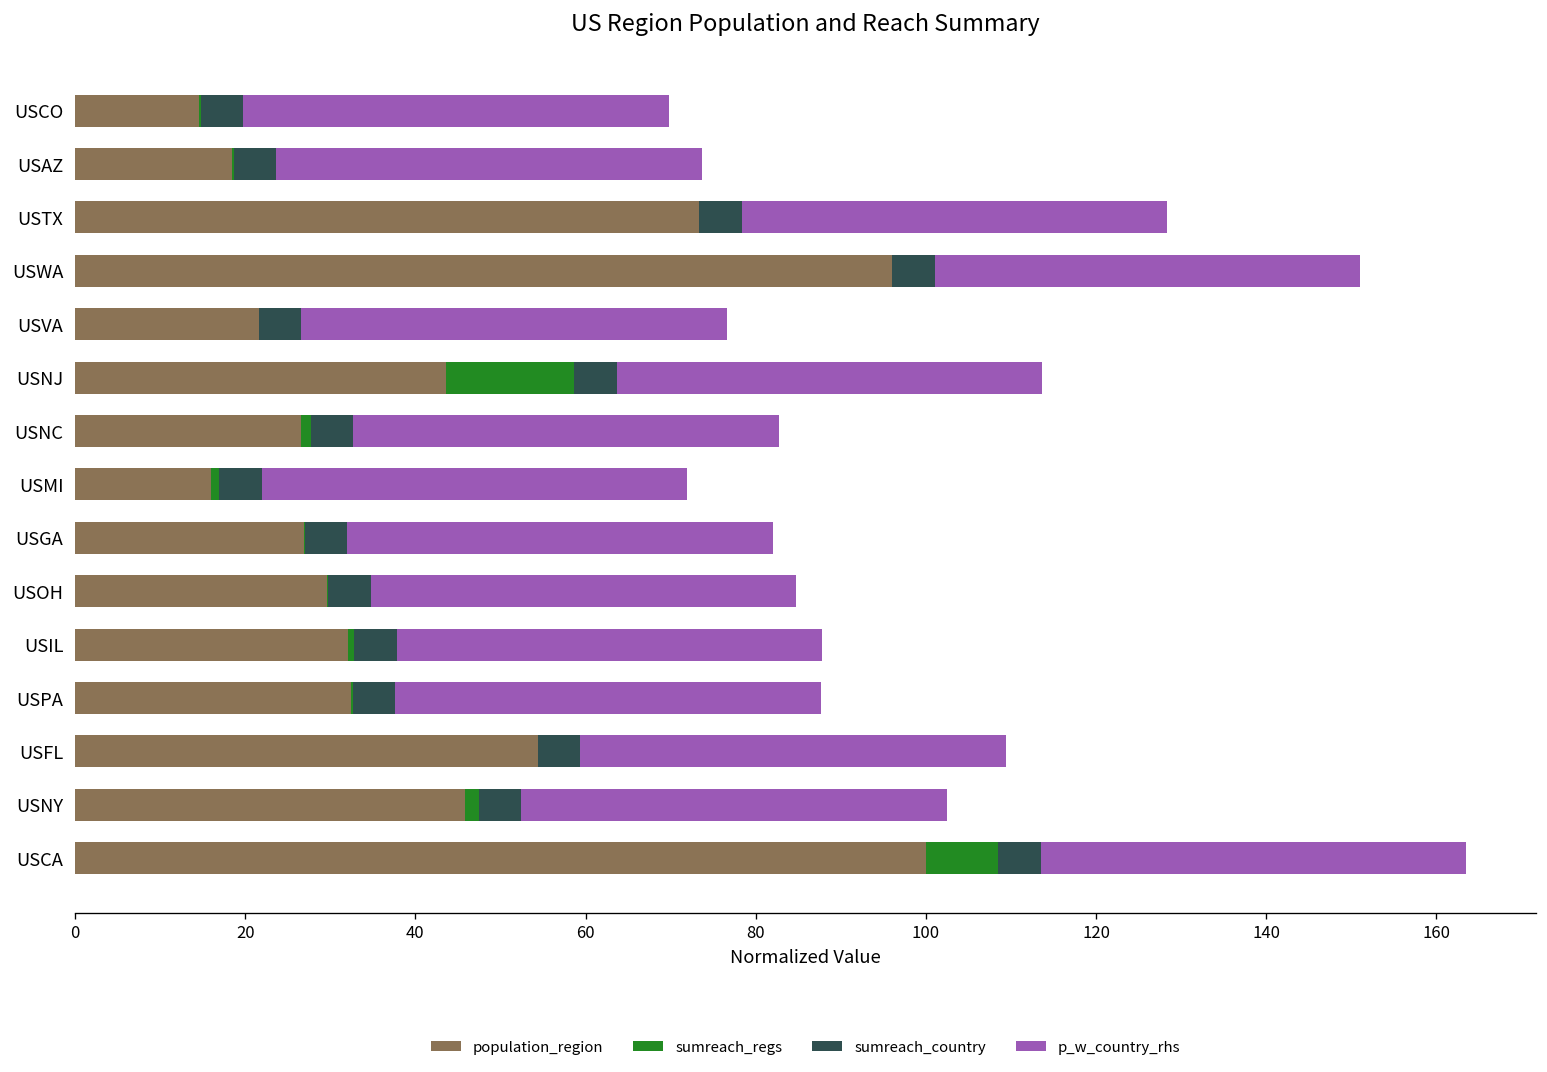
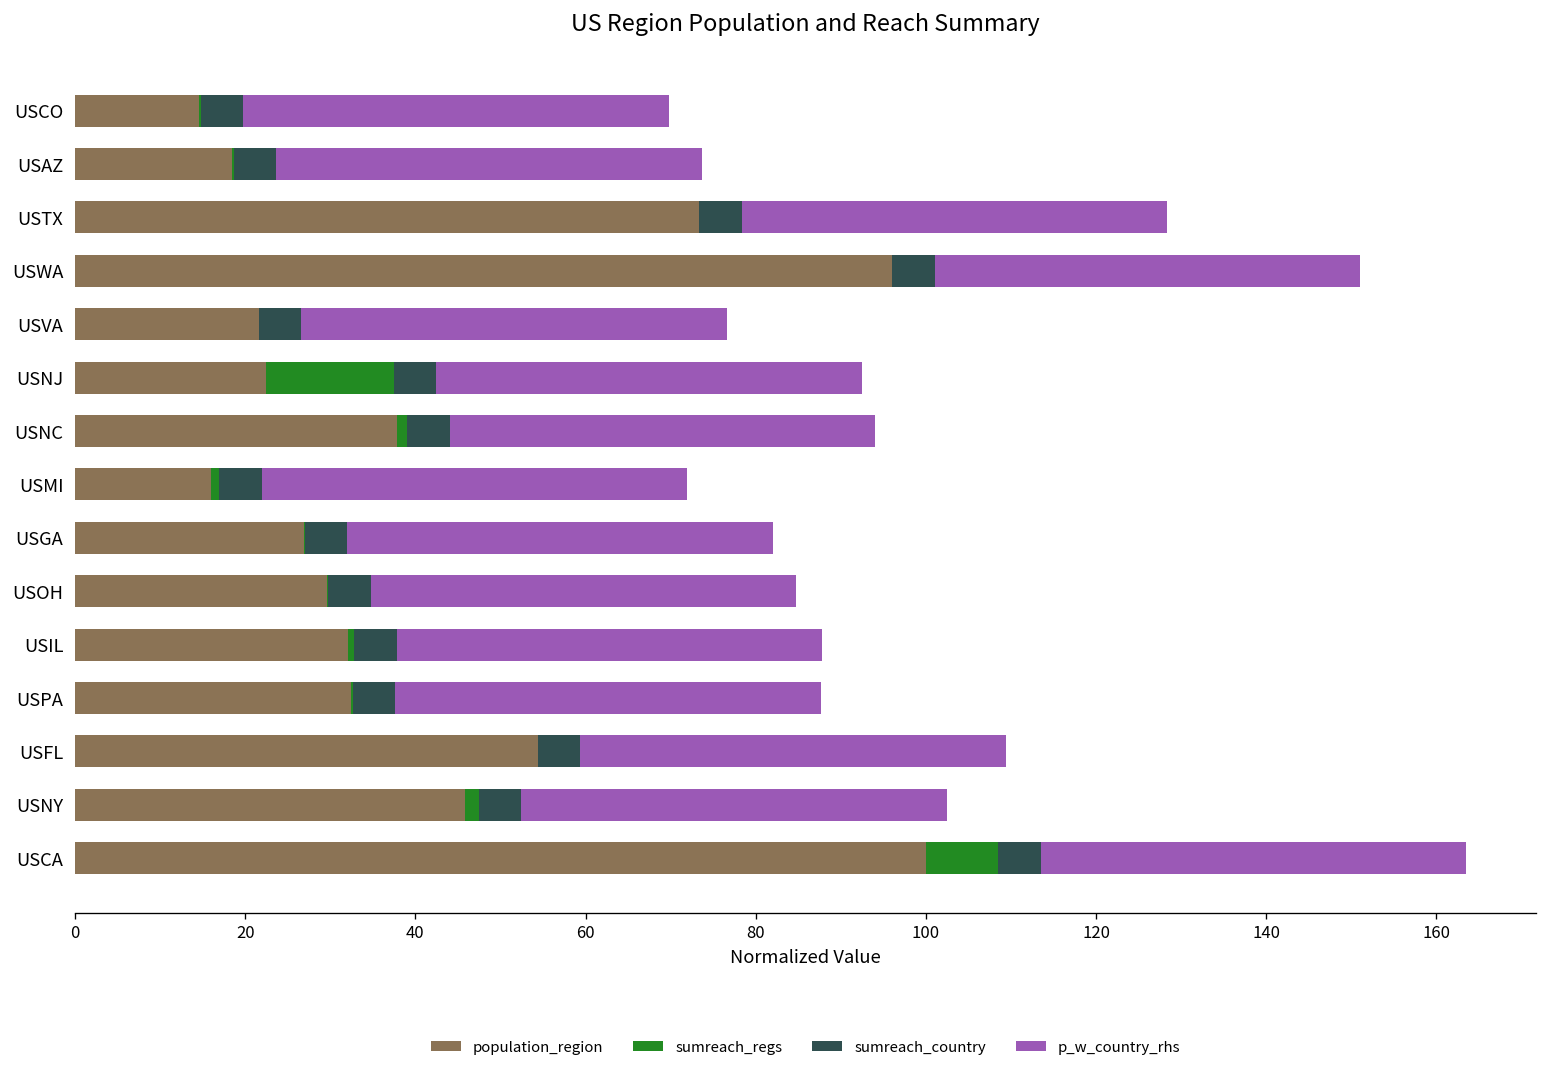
  {
    "population_region": {
      "USCO": 15,
      "USAZ": 18,
      "USTX": 73,
      "USWA": 96,
      "USVA": 22,
-     "USNJ": 44,
-     "USNC": 27,
+     "USNJ": 22,
+     "USNC": 38,
      "USMI": 16,
      "USGA": 27,
      "USOH": 30,
      "USIL": 32,
      "USPA": 32,
      "USFL": 54,
      "USNY": 46,
      "USCA": 100
    },
    "sumreach_regs": {
      "USTX": 0,
      "USWA": 0,
      "USVA": 0,
      "USNJ": 15,
      "USNC": 1,
      "USMI": 1,
      "USIL": 1,
      "USFL": 0,
      "USNY": 2,
      "USCA": 9
    },
    "sumreach_country": {
      "USCO": 5,
      "USAZ": 5,
      "USTX": 5,
      "USWA": 5,
      "USVA": 5,
      "USNJ": 5,
      "USNC": 5,
      "USMI": 5,
      "USGA": 5,
      "USOH": 5,
      "USIL": 5,
      "USPA": 5,
      "USFL": 5,
      "USNY": 5,
      "USCA": 5
    },
    "p_w_country_rhs": {
      "USCO": 50,
      "USAZ": 50,
      "USTX": 50,
      "USWA": 50,
      "USVA": 50,
      "USNJ": 50,
      "USNC": 50,
      "USMI": 50,
      "USGA": 50,
      "USOH": 50,
      "USIL": 50,
      "USPA": 50,
      "USFL": 50,
      "USNY": 50,
      "USCA": 50
    }
  }
